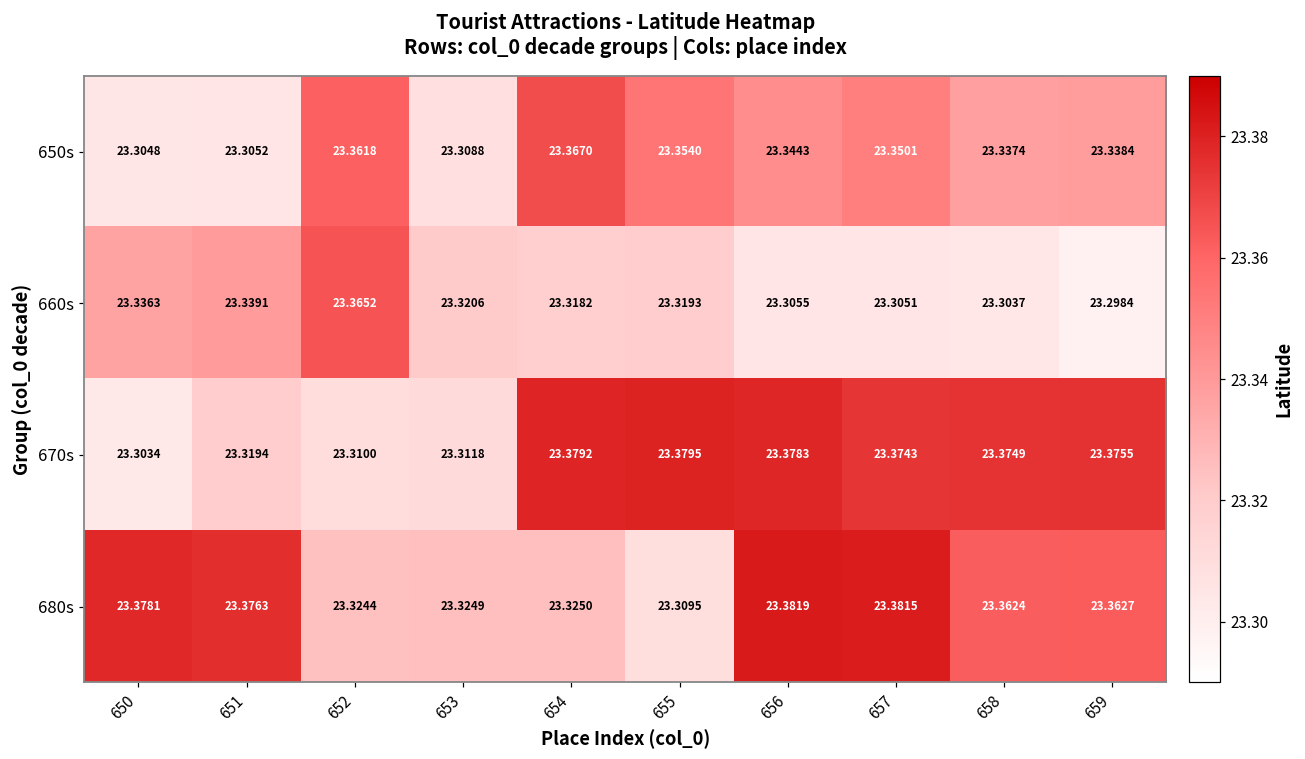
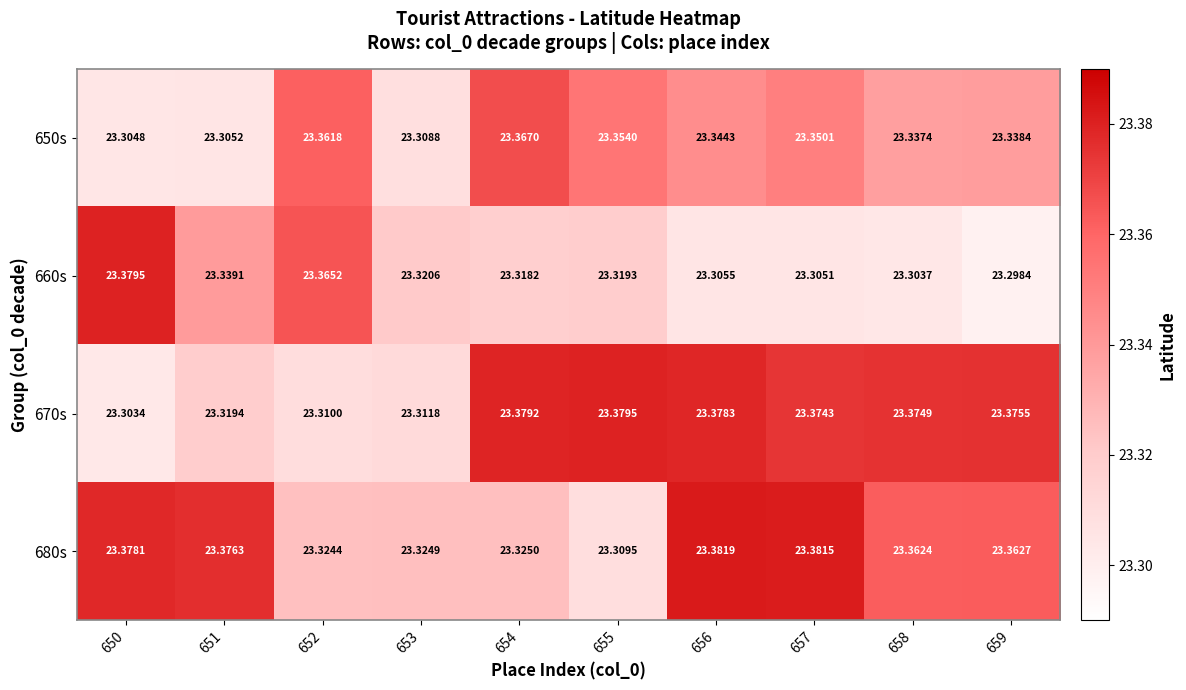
  {
    "650s": {
      "650": 23.3048,
      "651": 23.3052,
      "652": 23.3618,
      "653": 23.3088,
      "654": 23.3670,
      "655": 23.3540,
      "656": 23.3443,
      "657": 23.3501,
      "658": 23.3374,
      "659": 23.3384
    },
    "660s": {
-     "650": 23.3363,
+     "650": 23.3795,
      "651": 23.3391,
      "652": 23.3652,
      "653": 23.3206,
      "654": 23.3182,
      "655": 23.3193,
      "656": 23.3055,
      "657": 23.3051,
      "658": 23.3037,
      "659": 23.2984
    },
    "670s": {
      "650": 23.3034,
      "651": 23.3194,
      "652": 23.3100,
      "653": 23.3118,
      "654": 23.3792,
      "655": 23.3795,
      "656": 23.3783,
      "657": 23.3743,
      "658": 23.3749,
      "659": 23.3755
    },
    "680s": {
      "650": 23.3781,
      "651": 23.3763,
      "652": 23.3244,
      "653": 23.3249,
      "654": 23.3250,
      "655": 23.3095,
      "656": 23.3819,
      "657": 23.3815,
      "658": 23.3624,
      "659": 23.3627
    }
  }
